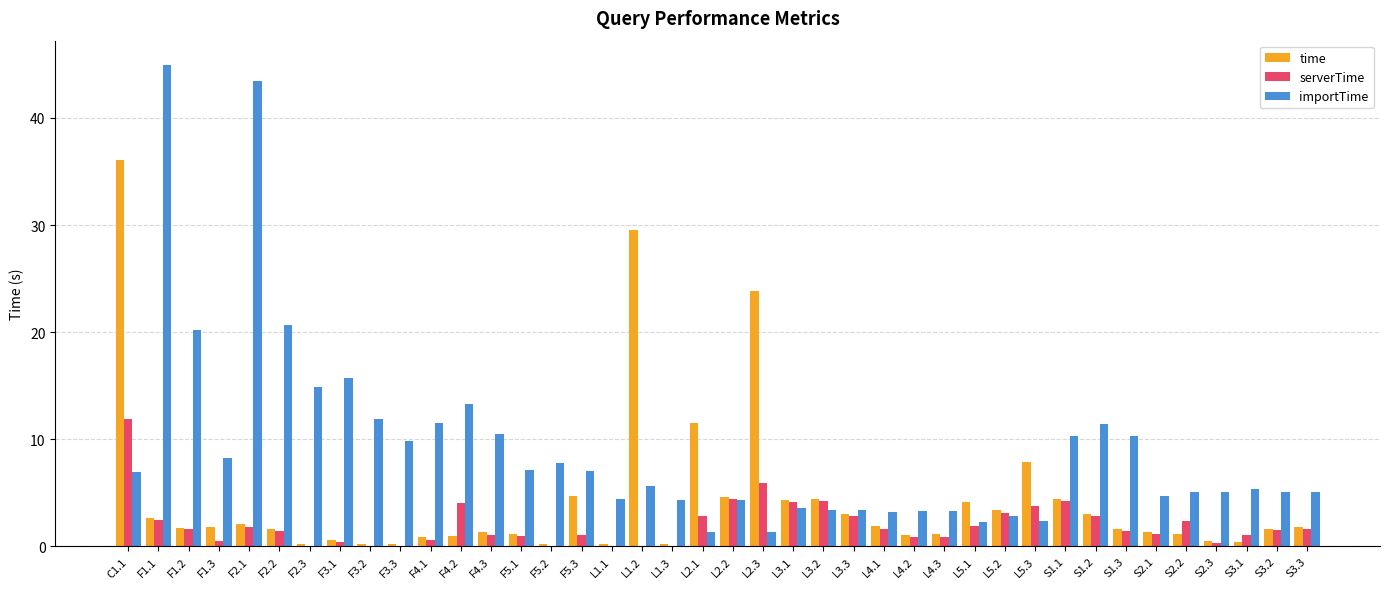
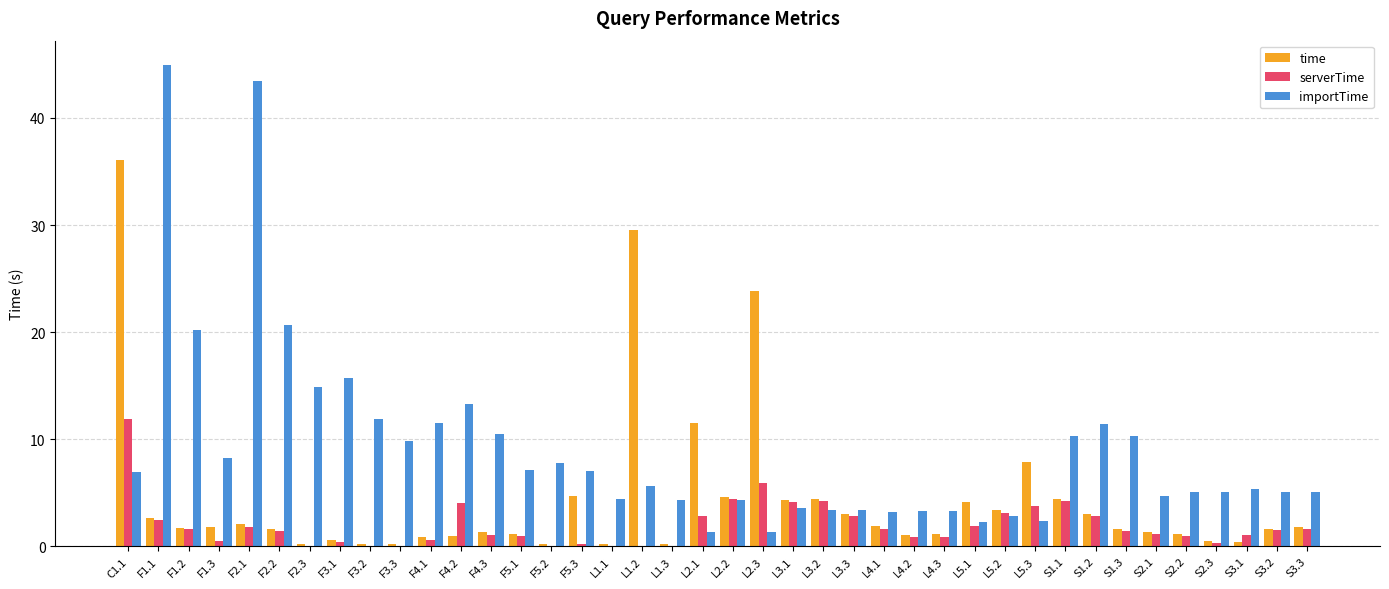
  {
    "time": {
      "C1.1": 36.0,
      "F1.1": 2.6,
      "F1.2": 1.7,
      "F1.3": 1.8,
      "F2.1": 2.1,
      "F2.2": 1.6,
      "F3.1": 0.6,
      "F4.1": 0.9,
      "F4.2": 0.9,
      "F4.3": 1.3,
      "F5.1": 1.1,
      "F5.3": 4.7,
      "L1.2": 29.6,
      "L1.3": 0.2,
      "L2.1": 11.6,
      "L2.2": 4.6,
      "L2.3": 23.8,
      "L3.1": 4.3,
      "L3.2": 4.4,
      "L3.3": 3.0,
      "L4.1": 1.9,
      "L4.2": 1.1,
      "L4.3": 1.1,
      "L5.1": 4.1,
      "L5.2": 3.4,
      "L5.3": 7.9,
      "S1.1": 4.4,
      "S1.2": 3.0,
      "S1.3": 1.7,
      "S2.1": 1.4,
      "S2.2": 1.2,
      "S2.3": 0.5,
      "S3.1": 0.4,
      "S3.2": 1.7,
      "S3.3": 1.8
    },
    "serverTime": {
      "C1.1": 11.9,
      "F1.1": 2.4,
      "F1.2": 1.6,
      "F1.3": 0.5,
      "F2.1": 1.9,
      "F2.2": 1.4,
      "F3.1": 0.4,
      "F4.1": 0.6,
      "F4.2": 4.0,
      "F4.3": 1.0,
      "F5.1": 0.9,
-     "F5.3": 1.0,
+     "F5.3": 0.2,
      "L2.1": 2.8,
      "L2.2": 4.4,
      "L2.3": 5.9,
      "L3.1": 4.2,
      "L3.2": 4.2,
      "L3.3": 2.9,
      "L4.1": 1.7,
      "L4.2": 0.9,
      "L4.3": 0.9,
      "L5.1": 1.9,
      "L5.2": 3.2,
      "L5.3": 3.8,
      "S1.1": 4.2,
      "S1.2": 2.9,
      "S1.3": 1.4,
      "S2.1": 1.2,
-     "S2.2": 2.3,
+     "S2.2": 1.0,
      "S2.3": 0.3,
      "S3.1": 1.0,
      "S3.2": 1.5,
      "S3.3": 1.6
    },
    "importTime": {
      "C1.1": 6.9,
      "F1.1": 45.0,
      "F1.2": 20.2,
      "F1.3": 8.2,
      "F2.1": 43.4,
      "F2.2": 20.6,
      "F2.3": 14.9,
      "F3.1": 15.7,
      "F3.2": 11.9,
      "F3.3": 9.8,
      "F4.1": 11.5,
      "F4.2": 13.2,
      "F4.3": 10.5,
      "F5.1": 7.1,
      "F5.2": 7.8,
      "F5.3": 7.0,
      "L1.1": 4.5,
      "L1.2": 5.7,
      "L1.3": 4.3,
      "L2.1": 1.4,
      "L2.2": 4.4,
      "L2.3": 1.3,
      "L3.1": 3.5,
      "L3.2": 3.4,
      "L3.3": 3.4,
      "L4.1": 3.2,
      "L4.2": 3.3,
      "L4.3": 3.3,
      "L5.1": 2.3,
      "L5.2": 2.8,
      "L5.3": 2.4,
      "S1.1": 10.3,
      "S1.2": 11.4,
      "S1.3": 10.3,
      "S2.1": 4.7,
      "S2.2": 5.1,
      "S2.3": 5.0,
      "S3.1": 5.4,
      "S3.2": 5.1,
      "S3.3": 5.1
    }
  }
